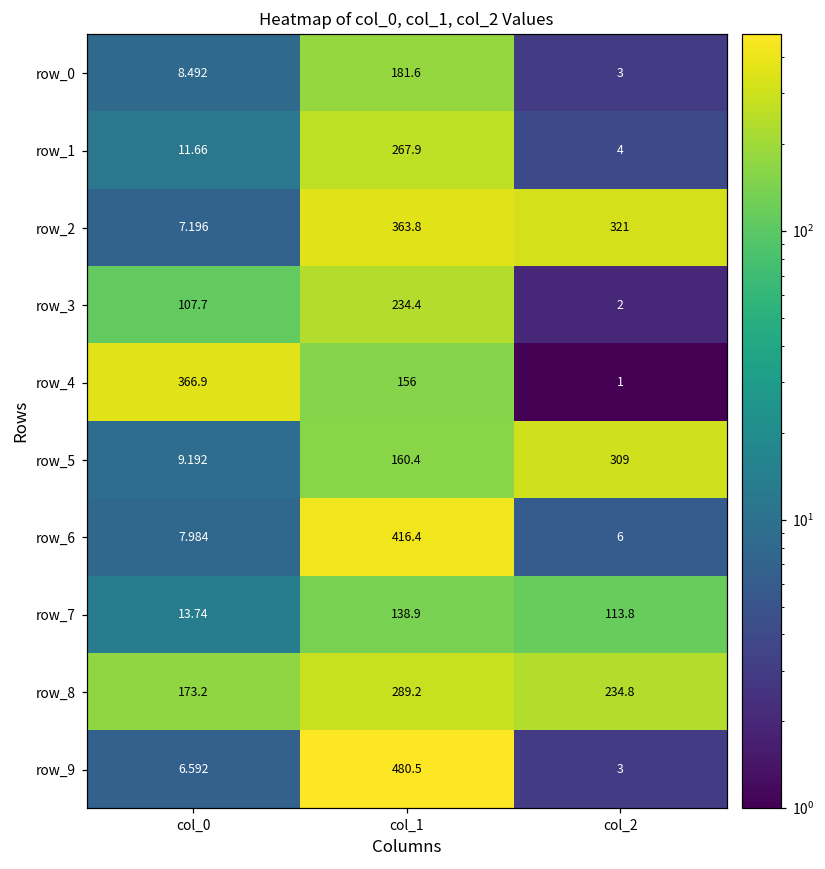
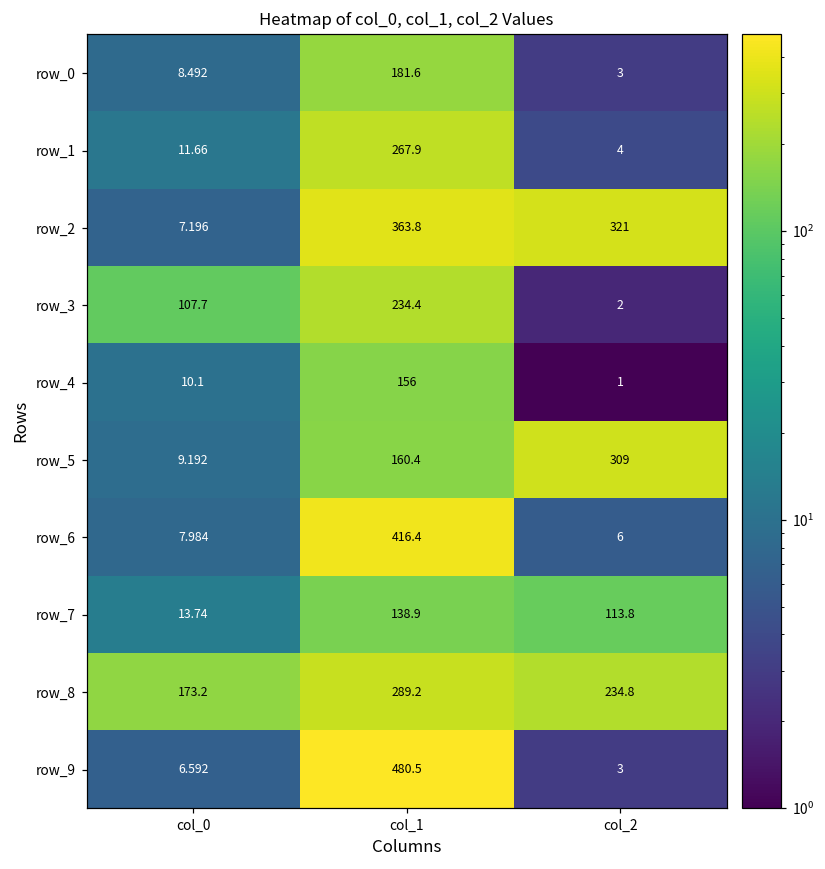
  {
    "row_0": {
      "col_0": 8.492,
      "col_1": 181.6,
      "col_2": 3
    },
    "row_1": {
      "col_0": 11.66,
      "col_1": 267.9,
      "col_2": 4
    },
    "row_2": {
      "col_0": 7.196,
      "col_1": 363.8,
      "col_2": 321
    },
    "row_3": {
      "col_0": 107.7,
      "col_1": 234.4,
      "col_2": 2
    },
    "row_4": {
-     "col_0": 366.9,
+     "col_0": 10.1,
      "col_1": 156,
      "col_2": 1
    },
    "row_5": {
      "col_0": 9.192,
      "col_1": 160.4,
      "col_2": 309
    },
    "row_6": {
      "col_0": 7.984,
      "col_1": 416.4,
      "col_2": 6
    },
    "row_7": {
      "col_0": 13.74,
      "col_1": 138.9,
      "col_2": 113.8
    },
    "row_8": {
      "col_0": 173.2,
      "col_1": 289.2,
      "col_2": 234.8
    },
    "row_9": {
      "col_0": 6.592,
      "col_1": 480.5,
      "col_2": 3
    }
  }
